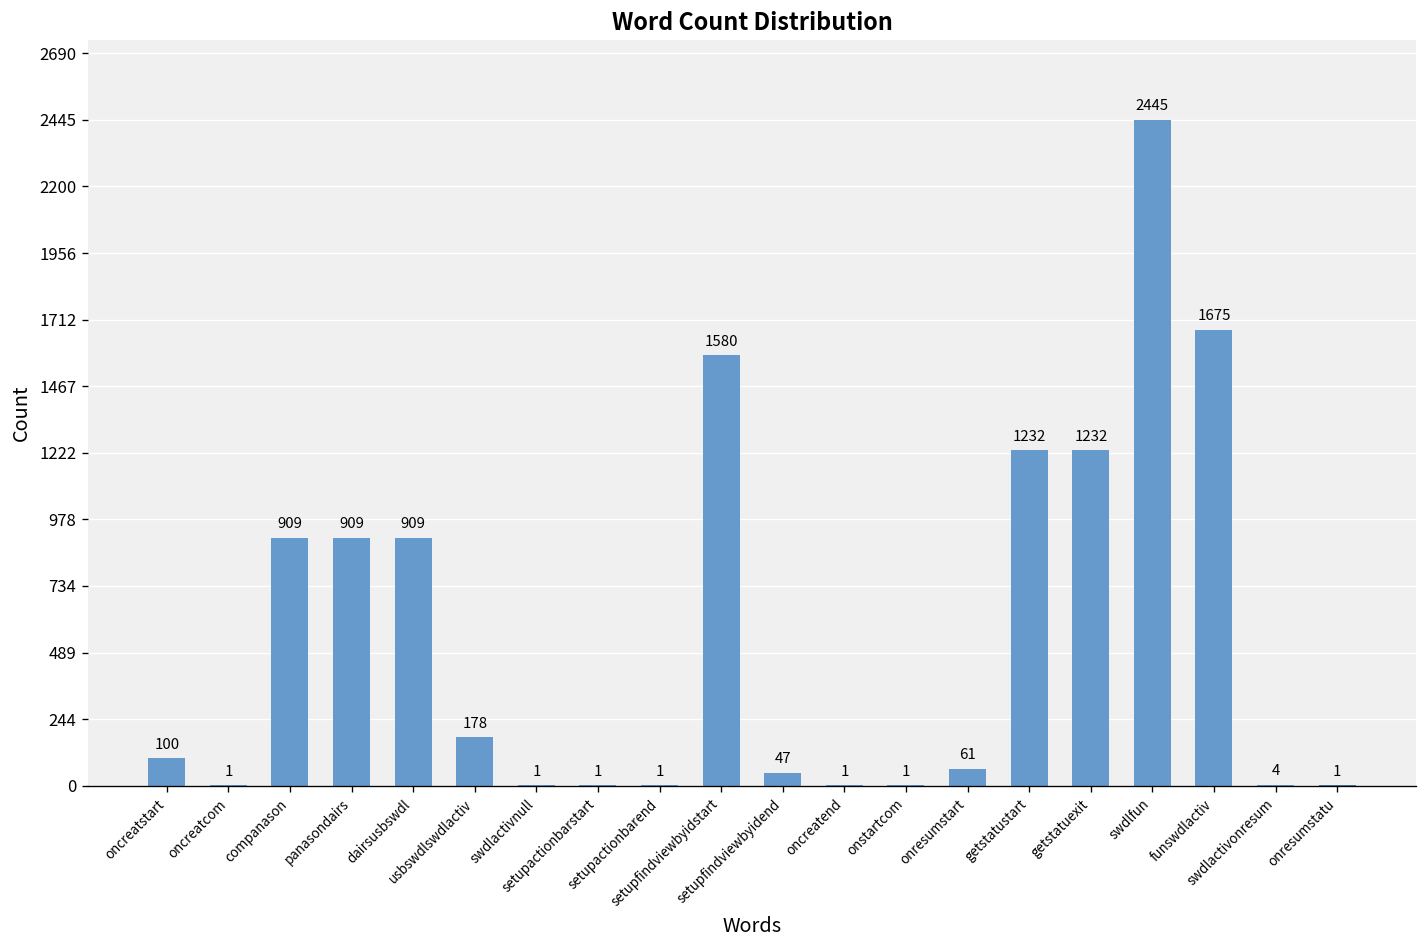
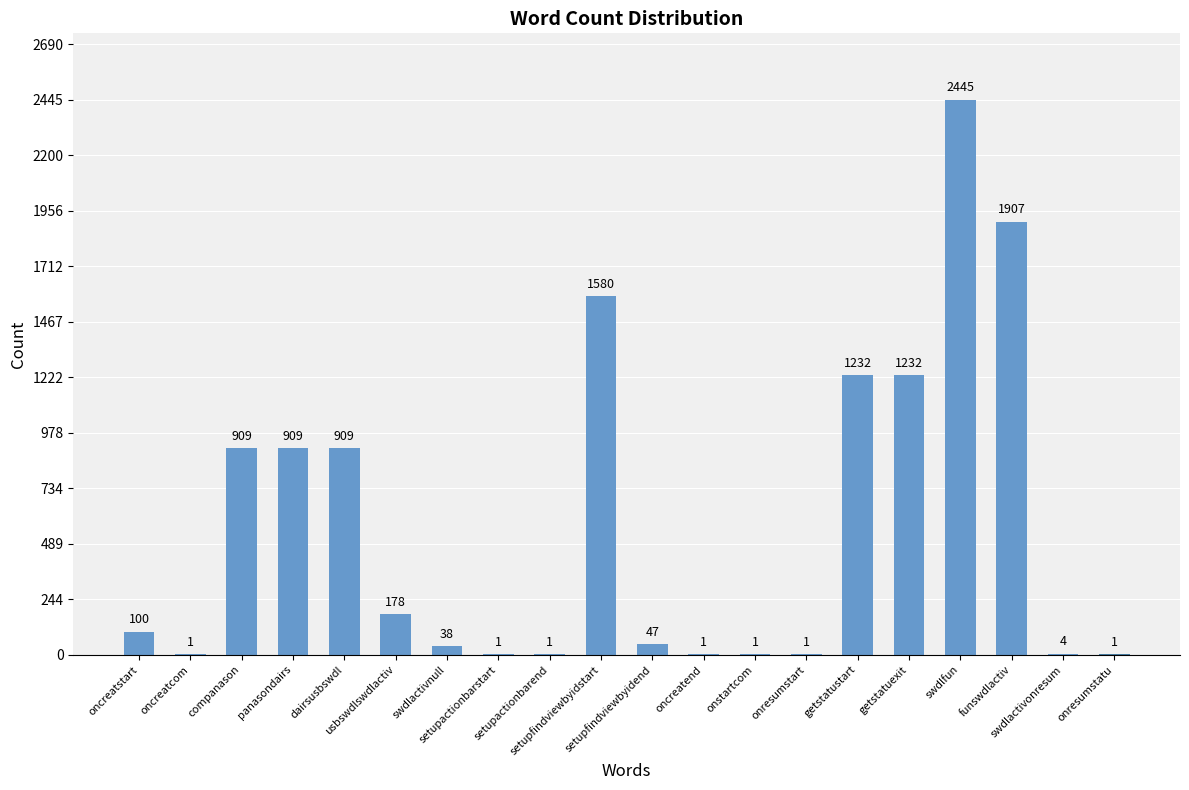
  {
    "oncreatstart": 100,
    "oncreatcom": 1,
    "companason": 909,
    "panasondairs": 909,
    "dairsusbswdl": 909,
    "usbswdlswdlactiv": 178,
-   "swdlactivnull": 1,
+   "swdlactivnull": 38,
    "setupactionbarstart": 1,
    "setupactionbarend": 1,
    "setupfindviewbyidstart": 1580,
    "setupfindviewbyidend": 47,
    "oncreatend": 1,
    "onstartcom": 1,
-   "onresumstart": 61,
+   "onresumstart": 1,
    "getstatustart": 1232,
    "getstatuexit": 1232,
    "swdlfun": 2445,
-   "funswdlactiv": 1675,
+   "funswdlactiv": 1907,
    "swdlactivonresum": 4,
    "onresumstatu": 1
  }
